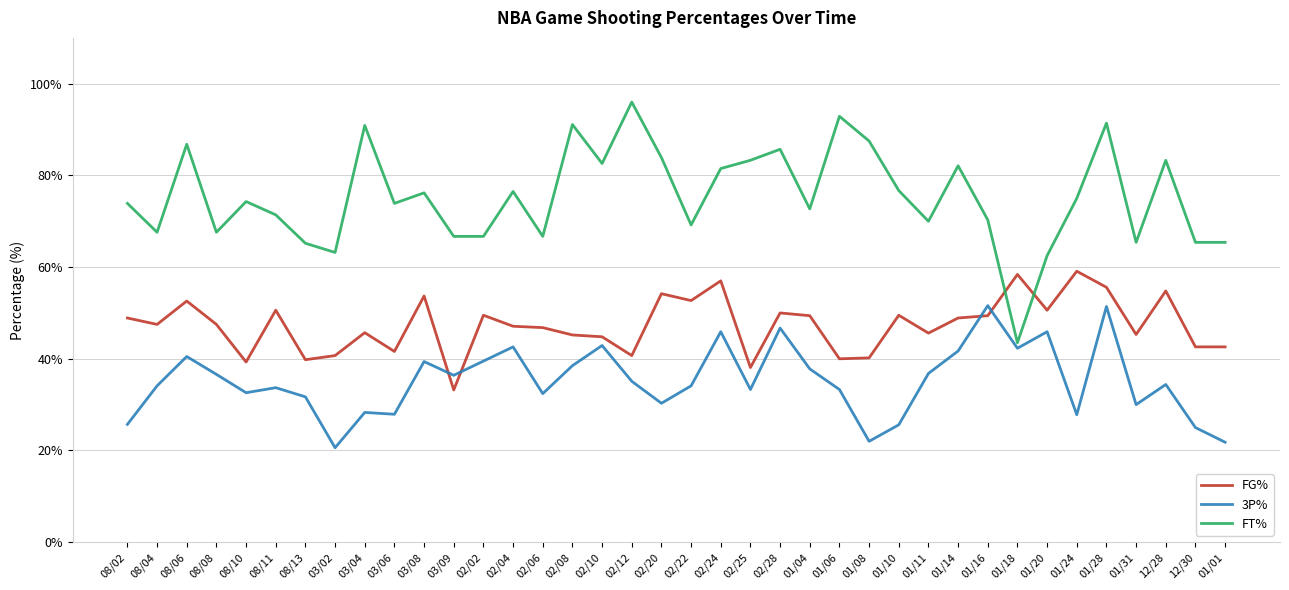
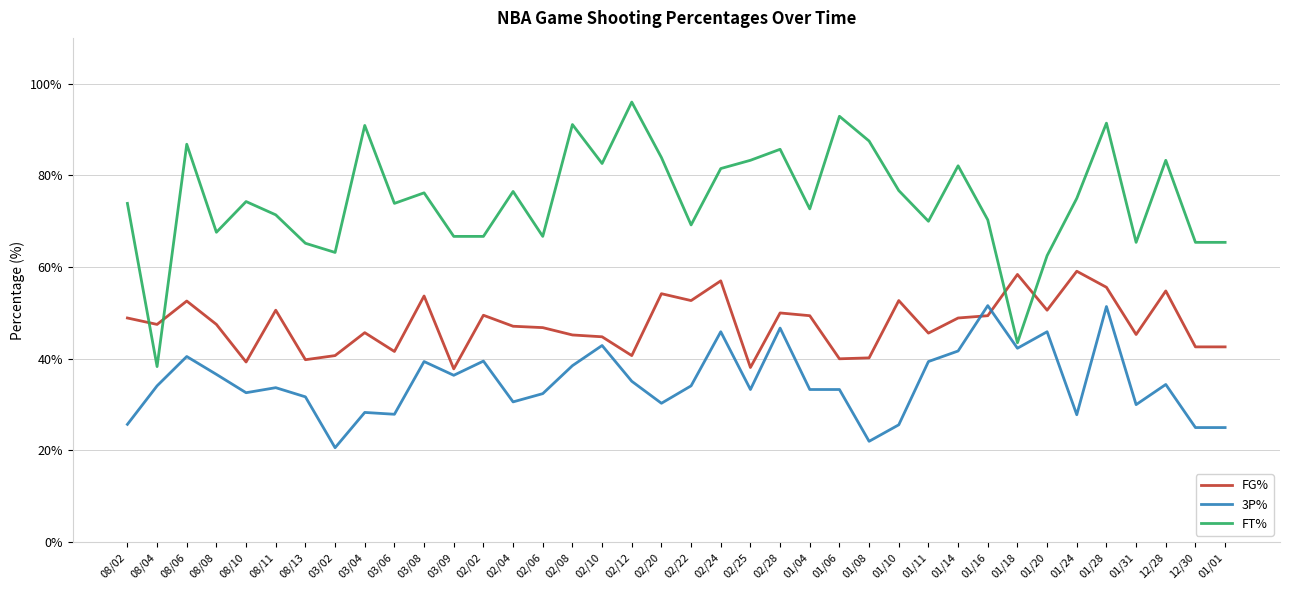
  {
    "FG%": {
      "08/02": "49%",
      "08/04": "48%",
      "08/06": "53%",
      "08/08": "48%",
      "08/10": "39%",
      "08/11": "51%",
      "08/13": "40%",
      "03/02": "41%",
      "03/04": "46%",
      "03/06": "42%",
      "03/08": "54%",
-     "03/09": "33%",
+     "03/09": "38%",
      "02/02": "50%",
      "02/04": "47%",
      "02/06": "47%",
      "02/08": "45%",
      "02/10": "45%",
      "02/12": "41%",
      "02/20": "54%",
      "02/22": "53%",
      "02/24": "57%",
      "02/25": "38%",
      "02/28": "50%",
      "01/04": "49%",
      "01/06": "40%",
      "01/08": "40%",
-     "01/10": "50%",
+     "01/10": "53%",
      "01/11": "46%",
      "01/14": "49%",
      "01/16": "49%",
      "01/18": "58%",
      "01/20": "51%",
      "01/24": "59%",
      "01/28": "56%",
      "01/31": "45%",
      "12/28": "55%",
      "12/30": "43%",
      "01/01": "43%"
    },
    "3P%": {
      "08/02": "26%",
      "08/04": "34%",
      "08/06": "41%",
      "08/08": "37%",
      "08/10": "33%",
      "08/11": "34%",
      "08/13": "32%",
      "03/02": "21%",
      "03/04": "28%",
      "03/06": "28%",
      "03/08": "39%",
      "03/09": "36%",
      "02/02": "40%",
-     "02/04": "43%",
+     "02/04": "31%",
      "02/06": "32%",
      "02/08": "39%",
      "02/10": "43%",
      "02/12": "35%",
      "02/20": "30%",
      "02/22": "34%",
      "02/24": "46%",
      "02/25": "33%",
      "02/28": "47%",
-     "01/04": "38%",
+     "01/04": "33%",
      "01/06": "33%",
      "01/08": "22%",
      "01/10": "26%",
-     "01/11": "37%",
+     "01/11": "39%",
      "01/14": "42%",
      "01/16": "52%",
      "01/18": "42%",
      "01/20": "46%",
      "01/24": "28%",
      "01/28": "51%",
      "01/31": "30%",
      "12/28": "34%",
      "12/30": "25%",
-     "01/01": "22%"
+     "01/01": "25%"
    },
    "FT%": {
      "08/02": "74%",
-     "08/04": "68%",
+     "08/04": "38%",
      "08/06": "87%",
      "08/08": "68%",
      "08/10": "74%",
      "08/11": "71%",
      "08/13": "65%",
      "03/02": "63%",
      "03/04": "91%",
      "03/06": "74%",
      "03/08": "76%",
      "03/09": "67%",
      "02/02": "67%",
      "02/04": "77%",
      "02/06": "67%",
      "02/08": "91%",
      "02/10": "83%",
      "02/12": "96%",
      "02/20": "84%",
      "02/22": "69%",
      "02/24": "82%",
      "02/25": "83%",
      "02/28": "86%",
      "01/04": "73%",
      "01/06": "93%",
      "01/08": "88%",
      "01/10": "77%",
      "01/11": "70%",
      "01/14": "82%",
      "01/16": "70%",
      "01/18": "44%",
      "01/20": "63%",
      "01/24": "75%",
      "01/28": "91%",
      "01/31": "65%",
      "12/28": "83%",
      "12/30": "65%",
      "01/01": "65%"
    }
  }
